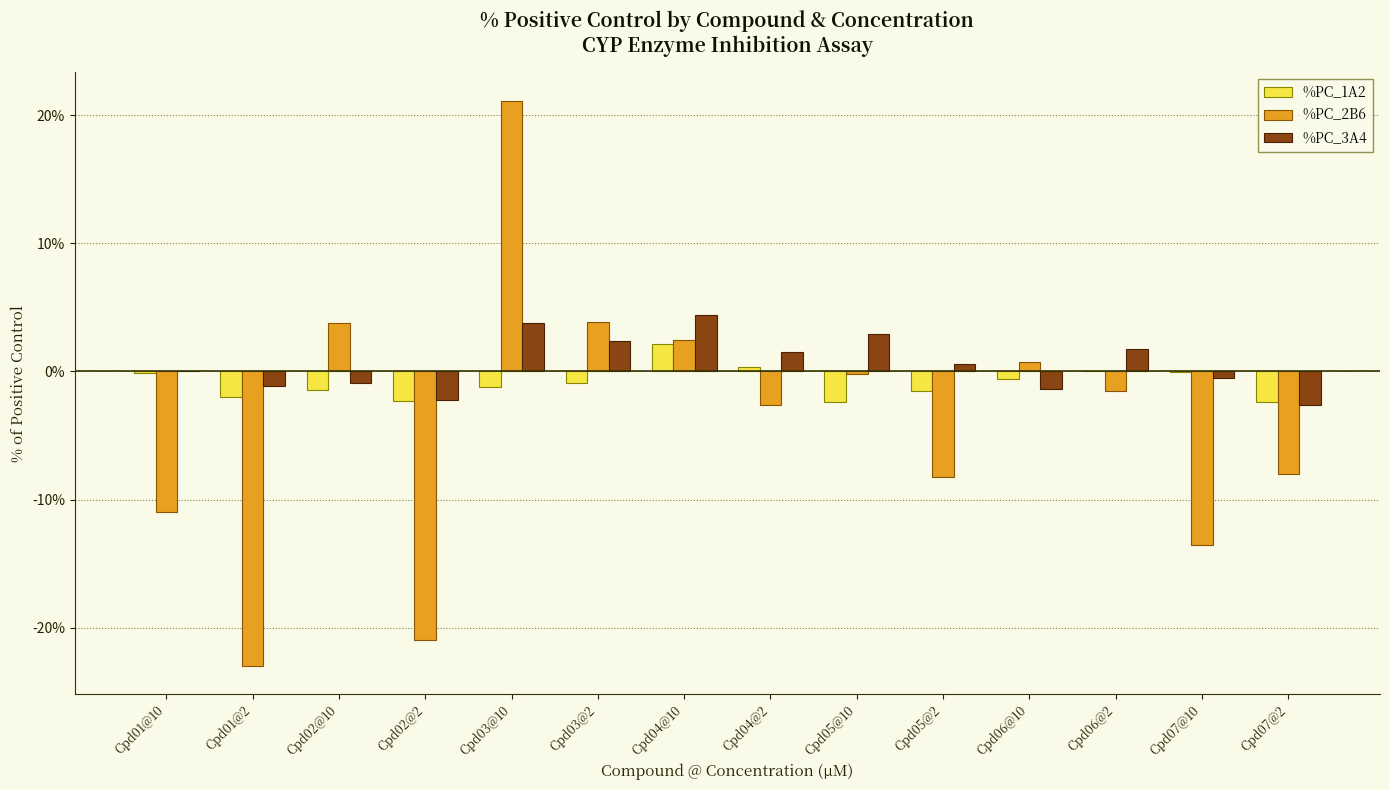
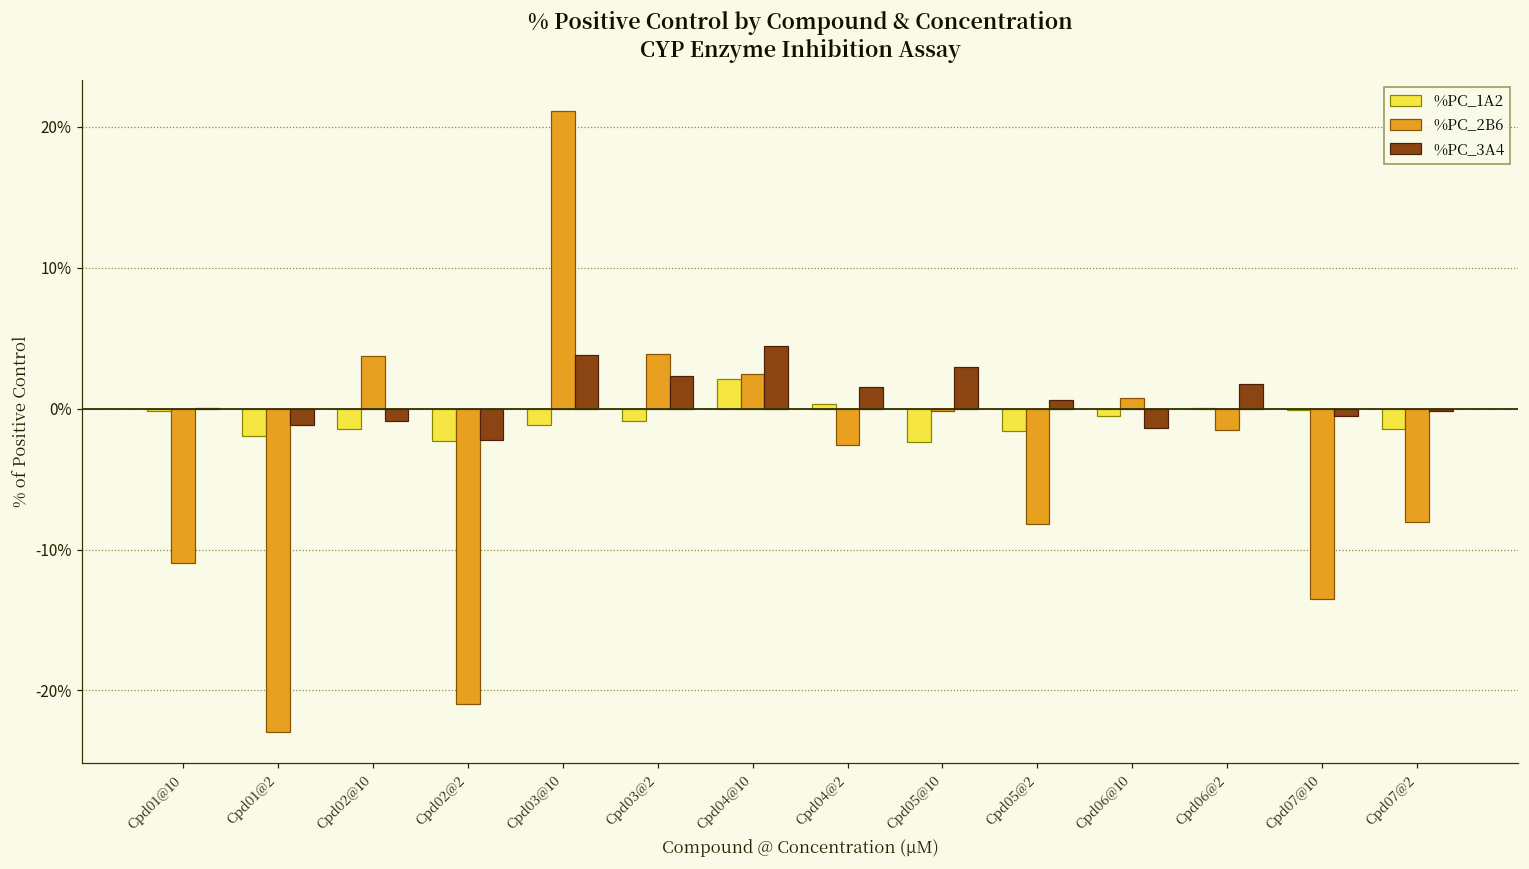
  {
    "%PC_1A2": {
      "Cpd01@2": "-2.0%",
      "Cpd02@10": "-1.5%",
      "Cpd02@2": "-2.3%",
      "Cpd03@10": "-1.2%",
      "Cpd03@2": "-0.9%",
      "Cpd04@10": "2.1%",
      "Cpd04@2": "0.3%",
      "Cpd05@10": "-2.4%",
      "Cpd05@2": "-1.6%",
      "Cpd06@10": "-0.6%",
-     "Cpd07@2": "-2.4%"
+     "Cpd07@2": "-1.5%"
    },
    "%PC_2B6": {
      "Cpd01@10": "-11.0%",
      "Cpd01@2": "-23.0%",
      "Cpd02@10": "3.8%",
      "Cpd02@2": "-21.0%",
      "Cpd03@10": "21.1%",
      "Cpd03@2": "3.9%",
      "Cpd04@10": "2.5%",
      "Cpd04@2": "-2.6%",
      "Cpd05@2": "-8.2%",
      "Cpd06@10": "0.8%",
      "Cpd06@2": "-1.5%",
      "Cpd07@10": "-13.5%",
      "Cpd07@2": "-8.0%"
    },
    "%PC_3A4": {
      "Cpd01@2": "-1.1%",
      "Cpd02@10": "-0.9%",
      "Cpd02@2": "-2.2%",
      "Cpd03@10": "3.8%",
      "Cpd03@2": "2.3%",
      "Cpd04@10": "4.4%",
      "Cpd04@2": "1.5%",
      "Cpd05@10": "2.9%",
      "Cpd05@2": "0.6%",
      "Cpd06@10": "-1.4%",
      "Cpd06@2": "1.8%",
      "Cpd07@10": "-0.5%",
-     "Cpd07@2": "-2.6%"
+     "Cpd07@2": "-0.2%"
    }
  }
